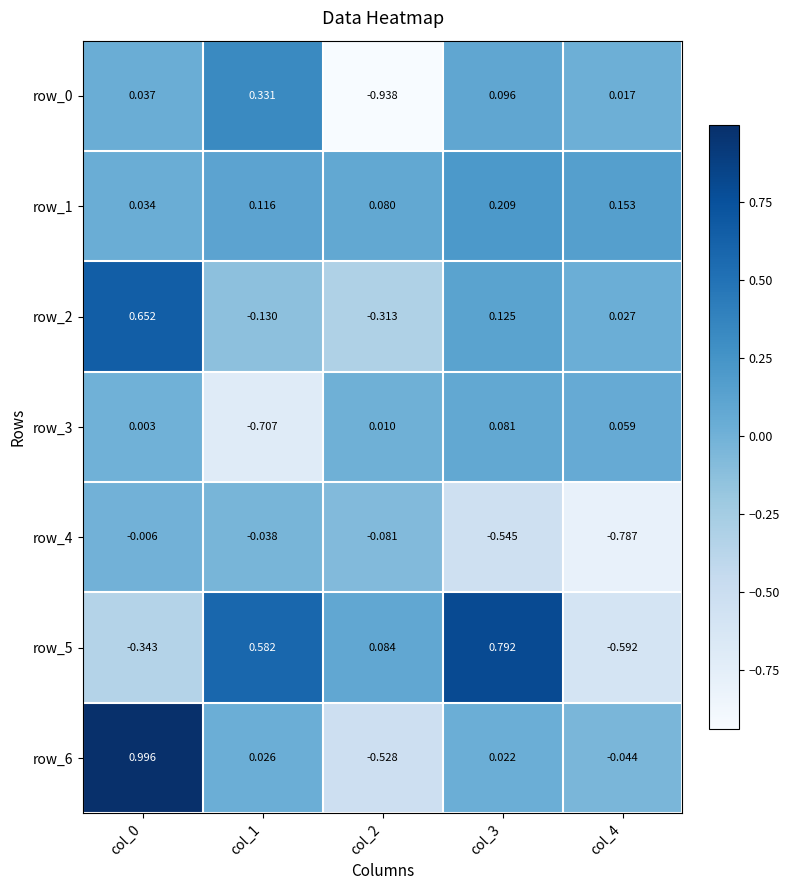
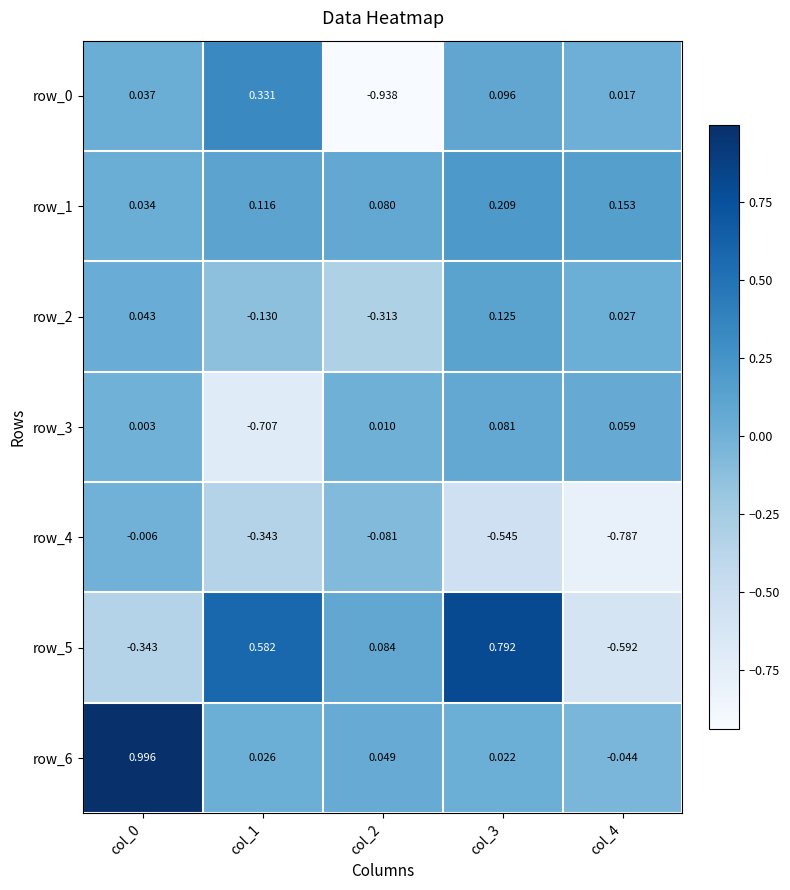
  {
    "row_0": {
      "col_0": 0.037,
      "col_1": 0.331,
      "col_2": -0.938,
      "col_3": 0.096,
      "col_4": 0.017
    },
    "row_1": {
      "col_0": 0.034,
      "col_1": 0.116,
      "col_2": 0.080,
      "col_3": 0.209,
      "col_4": 0.153
    },
    "row_2": {
-     "col_0": 0.652,
+     "col_0": 0.043,
      "col_1": -0.130,
      "col_2": -0.313,
      "col_3": 0.125,
      "col_4": 0.027
    },
    "row_3": {
      "col_0": 0.003,
      "col_1": -0.707,
      "col_2": 0.010,
      "col_3": 0.081,
      "col_4": 0.059
    },
    "row_4": {
      "col_0": -0.006,
-     "col_1": -0.038,
+     "col_1": -0.343,
      "col_2": -0.081,
      "col_3": -0.545,
      "col_4": -0.787
    },
    "row_5": {
      "col_0": -0.343,
      "col_1": 0.582,
      "col_2": 0.084,
      "col_3": 0.792,
      "col_4": -0.592
    },
    "row_6": {
      "col_0": 0.996,
      "col_1": 0.026,
-     "col_2": -0.528,
+     "col_2": 0.049,
      "col_3": 0.022,
      "col_4": -0.044
    }
  }
